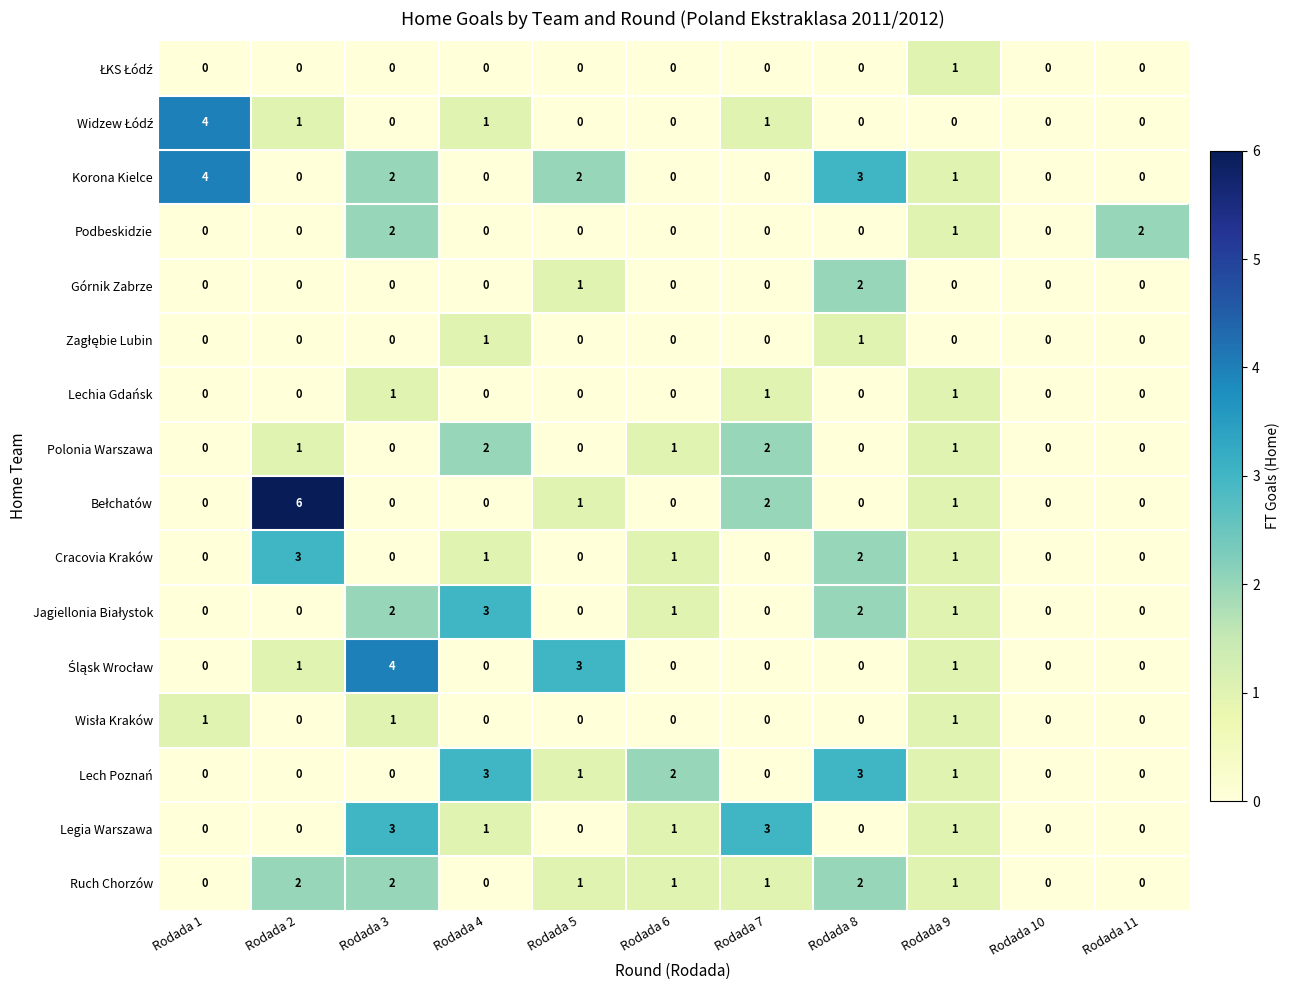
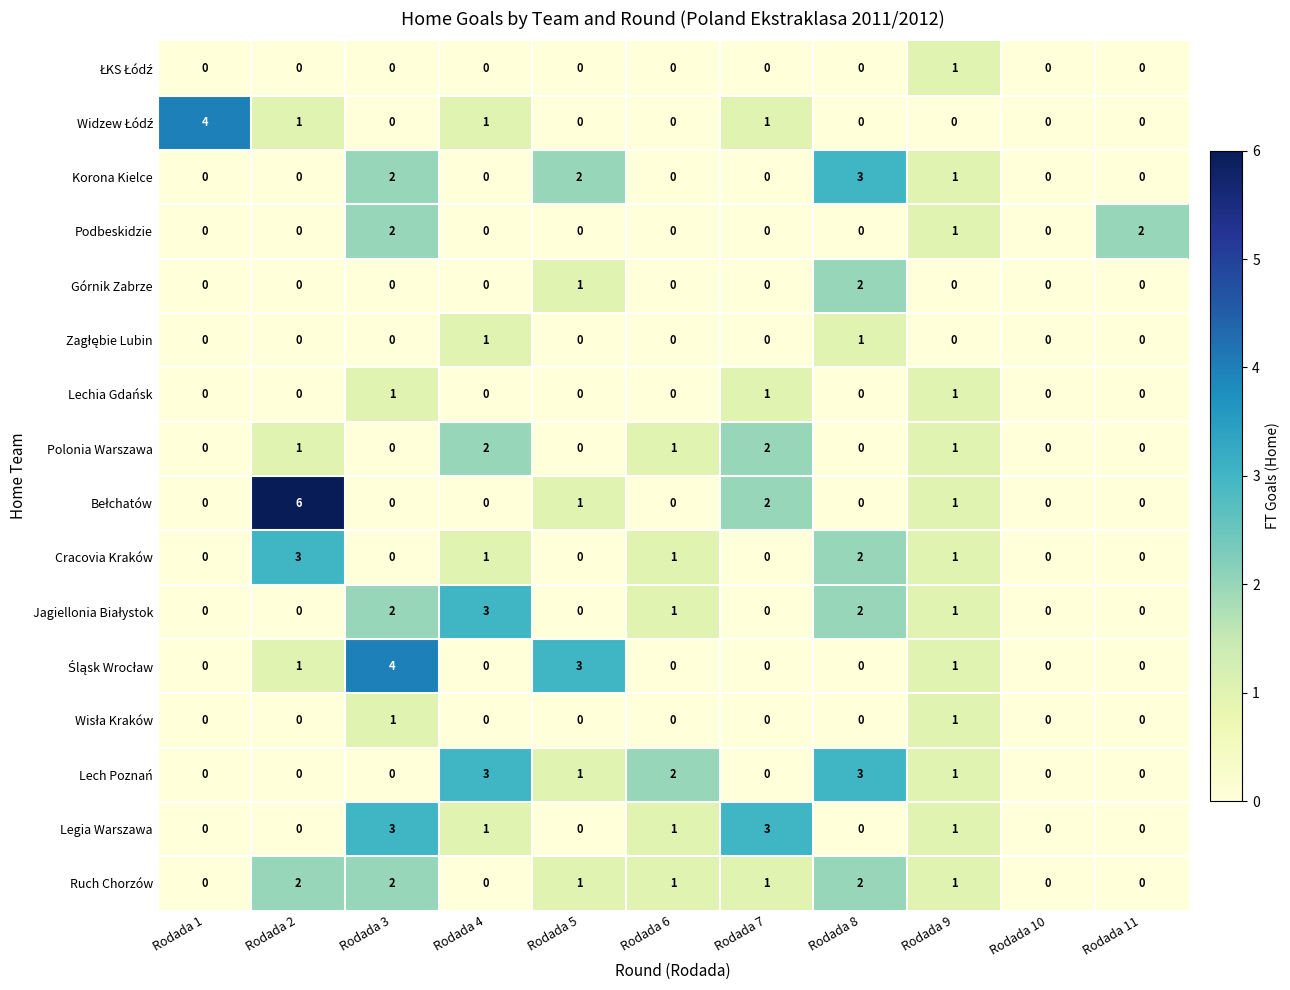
  {
    "ŁKS Łódź": {
      "Rodada 1": 0,
      "Rodada 2": 0,
      "Rodada 3": 0,
      "Rodada 4": 0,
      "Rodada 5": 0,
      "Rodada 6": 0,
      "Rodada 7": 0,
      "Rodada 8": 0,
      "Rodada 9": 1,
      "Rodada 10": 0,
      "Rodada 11": 0
    },
    "Widzew Łódź": {
      "Rodada 1": 4,
      "Rodada 2": 1,
      "Rodada 3": 0,
      "Rodada 4": 1,
      "Rodada 5": 0,
      "Rodada 6": 0,
      "Rodada 7": 1,
      "Rodada 8": 0,
      "Rodada 9": 0,
      "Rodada 10": 0,
      "Rodada 11": 0
    },
    "Korona Kielce": {
-     "Rodada 1": 4,
+     "Rodada 1": 0,
      "Rodada 2": 0,
      "Rodada 3": 2,
      "Rodada 4": 0,
      "Rodada 5": 2,
      "Rodada 6": 0,
      "Rodada 7": 0,
      "Rodada 8": 3,
      "Rodada 9": 1,
      "Rodada 10": 0,
      "Rodada 11": 0
    },
    "Podbeskidzie": {
      "Rodada 1": 0,
      "Rodada 2": 0,
      "Rodada 3": 2,
      "Rodada 4": 0,
      "Rodada 5": 0,
      "Rodada 6": 0,
      "Rodada 7": 0,
      "Rodada 8": 0,
      "Rodada 9": 1,
      "Rodada 10": 0,
      "Rodada 11": 2
    },
    "Górnik Zabrze": {
      "Rodada 1": 0,
      "Rodada 2": 0,
      "Rodada 3": 0,
      "Rodada 4": 0,
      "Rodada 5": 1,
      "Rodada 6": 0,
      "Rodada 7": 0,
      "Rodada 8": 2,
      "Rodada 9": 0,
      "Rodada 10": 0,
      "Rodada 11": 0
    },
    "Zagłębie Lubin": {
      "Rodada 1": 0,
      "Rodada 2": 0,
      "Rodada 3": 0,
      "Rodada 4": 1,
      "Rodada 5": 0,
      "Rodada 6": 0,
      "Rodada 7": 0,
      "Rodada 8": 1,
      "Rodada 9": 0,
      "Rodada 10": 0,
      "Rodada 11": 0
    },
    "Lechia Gdańsk": {
      "Rodada 1": 0,
      "Rodada 2": 0,
      "Rodada 3": 1,
      "Rodada 4": 0,
      "Rodada 5": 0,
      "Rodada 6": 0,
      "Rodada 7": 1,
      "Rodada 8": 0,
      "Rodada 9": 1,
      "Rodada 10": 0,
      "Rodada 11": 0
    },
    "Polonia Warszawa": {
      "Rodada 1": 0,
      "Rodada 2": 1,
      "Rodada 3": 0,
      "Rodada 4": 2,
      "Rodada 5": 0,
      "Rodada 6": 1,
      "Rodada 7": 2,
      "Rodada 8": 0,
      "Rodada 9": 1,
      "Rodada 10": 0,
      "Rodada 11": 0
    },
    "Bełchatów": {
      "Rodada 1": 0,
      "Rodada 2": 6,
      "Rodada 3": 0,
      "Rodada 4": 0,
      "Rodada 5": 1,
      "Rodada 6": 0,
      "Rodada 7": 2,
      "Rodada 8": 0,
      "Rodada 9": 1,
      "Rodada 10": 0,
      "Rodada 11": 0
    },
    "Cracovia Kraków": {
      "Rodada 1": 0,
      "Rodada 2": 3,
      "Rodada 3": 0,
      "Rodada 4": 1,
      "Rodada 5": 0,
      "Rodada 6": 1,
      "Rodada 7": 0,
      "Rodada 8": 2,
      "Rodada 9": 1,
      "Rodada 10": 0,
      "Rodada 11": 0
    },
    "Jagiellonia Białystok": {
      "Rodada 1": 0,
      "Rodada 2": 0,
      "Rodada 3": 2,
      "Rodada 4": 3,
      "Rodada 5": 0,
      "Rodada 6": 1,
      "Rodada 7": 0,
      "Rodada 8": 2,
      "Rodada 9": 1,
      "Rodada 10": 0,
      "Rodada 11": 0
    },
    "Śląsk Wrocław": {
      "Rodada 1": 0,
      "Rodada 2": 1,
      "Rodada 3": 4,
      "Rodada 4": 0,
      "Rodada 5": 3,
      "Rodada 6": 0,
      "Rodada 7": 0,
      "Rodada 8": 0,
      "Rodada 9": 1,
      "Rodada 10": 0,
      "Rodada 11": 0
    },
    "Wisła Kraków": {
-     "Rodada 1": 1,
+     "Rodada 1": 0,
      "Rodada 2": 0,
      "Rodada 3": 1,
      "Rodada 4": 0,
      "Rodada 5": 0,
      "Rodada 6": 0,
      "Rodada 7": 0,
      "Rodada 8": 0,
      "Rodada 9": 1,
      "Rodada 10": 0,
      "Rodada 11": 0
    },
    "Lech Poznań": {
      "Rodada 1": 0,
      "Rodada 2": 0,
      "Rodada 3": 0,
      "Rodada 4": 3,
      "Rodada 5": 1,
      "Rodada 6": 2,
      "Rodada 7": 0,
      "Rodada 8": 3,
      "Rodada 9": 1,
      "Rodada 10": 0,
      "Rodada 11": 0
    },
    "Legia Warszawa": {
      "Rodada 1": 0,
      "Rodada 2": 0,
      "Rodada 3": 3,
      "Rodada 4": 1,
      "Rodada 5": 0,
      "Rodada 6": 1,
      "Rodada 7": 3,
      "Rodada 8": 0,
      "Rodada 9": 1,
      "Rodada 10": 0,
      "Rodada 11": 0
    },
    "Ruch Chorzów": {
      "Rodada 1": 0,
      "Rodada 2": 2,
      "Rodada 3": 2,
      "Rodada 4": 0,
      "Rodada 5": 1,
      "Rodada 6": 1,
      "Rodada 7": 1,
      "Rodada 8": 2,
      "Rodada 9": 1,
      "Rodada 10": 0,
      "Rodada 11": 0
    }
  }
